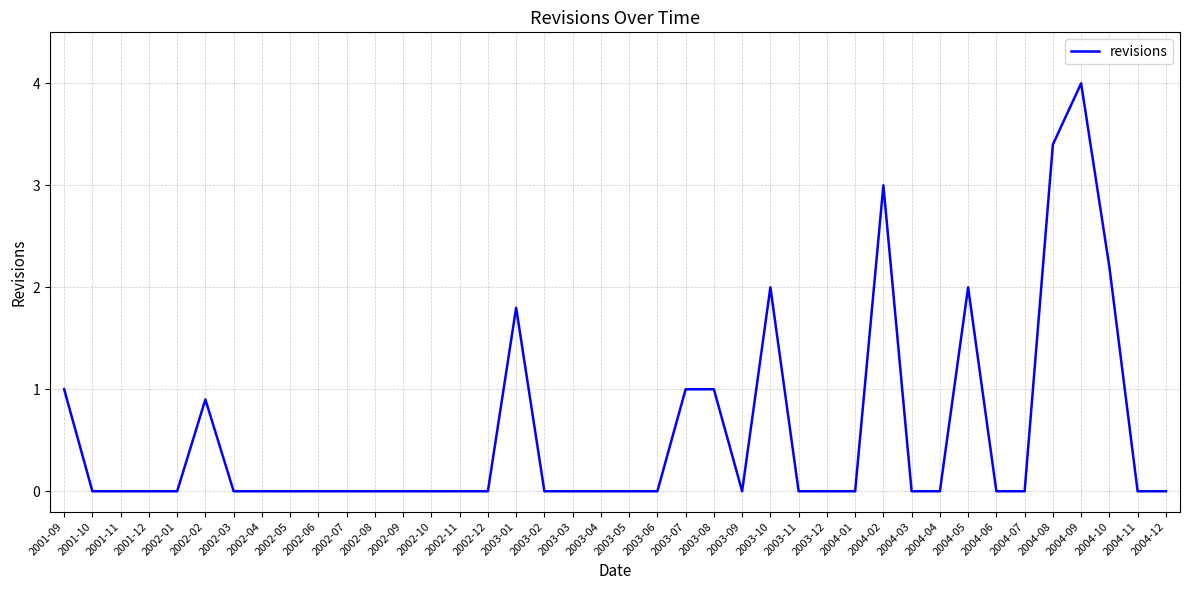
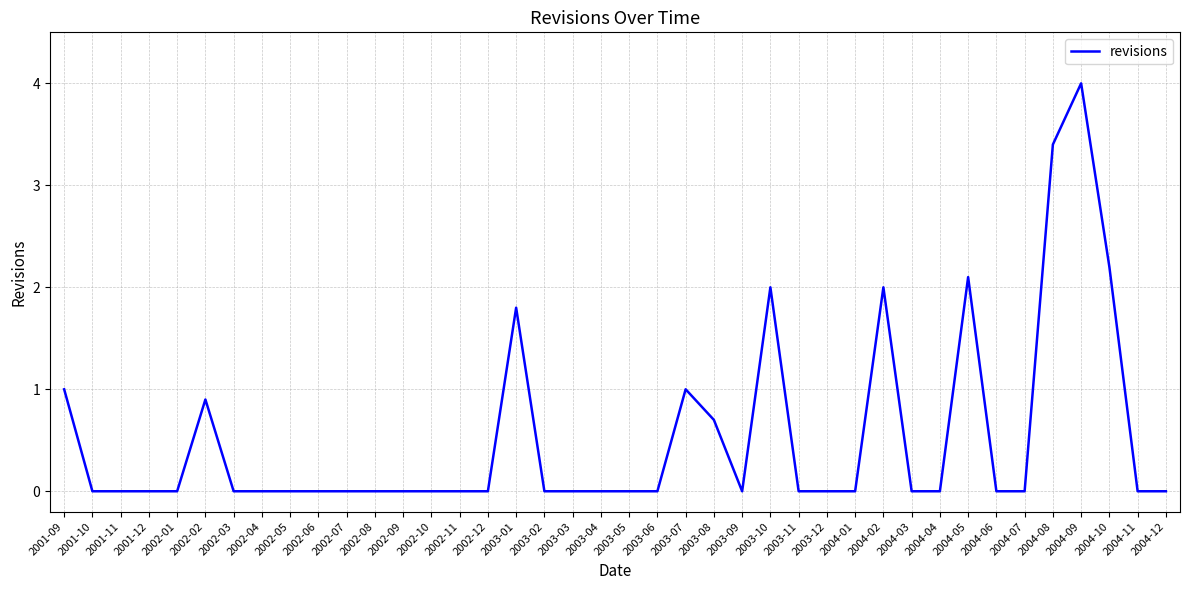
  {
    "2001-09": 1.0,
    "2001-10": 0.0,
    "2001-11": 0.0,
    "2001-12": 0.0,
    "2002-01": 0.0,
    "2002-02": 0.9,
    "2002-03": 0.0,
    "2002-04": 0.0,
    "2002-05": 0.0,
    "2002-06": 0.0,
    "2002-07": 0.0,
    "2002-08": 0.0,
    "2002-09": 0.0,
    "2002-10": 0.0,
    "2002-11": 0.0,
    "2002-12": 0.0,
    "2003-01": 1.8,
    "2003-02": 0.0,
    "2003-03": 0.0,
    "2003-04": 0.0,
    "2003-05": 0.0,
    "2003-06": 0.0,
    "2003-07": 1.0,
-   "2003-08": 1.0,
+   "2003-08": 0.7,
    "2003-09": 0.0,
    "2003-10": 2.0,
    "2003-11": 0.0,
    "2003-12": 0.0,
    "2004-01": 0.0,
-   "2004-02": 3,
+   "2004-02": 2,
    "2004-03": 0.0,
    "2004-04": 0.0,
-   "2004-05": 2.0,
+   "2004-05": 2.1,
    "2004-06": 0.0,
    "2004-07": 0.0,
    "2004-08": 3.4,
    "2004-09": 4.0,
    "2004-10": 2.2,
    "2004-11": 0.0,
    "2004-12": 0.0
  }
